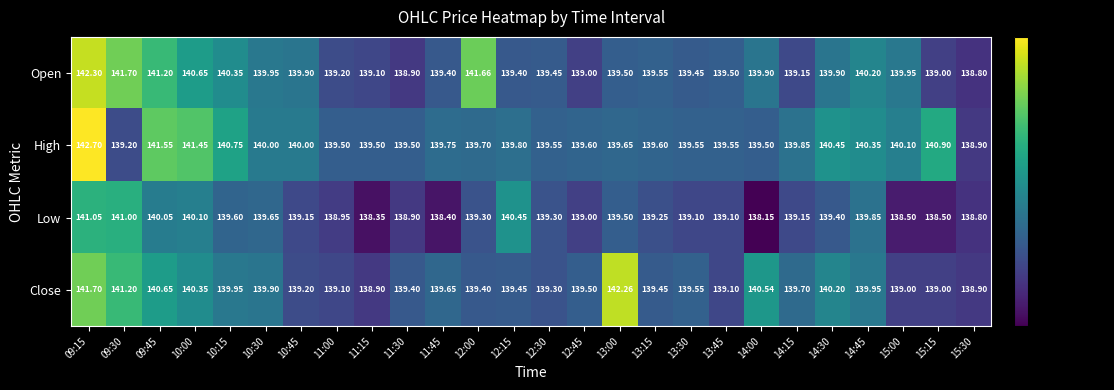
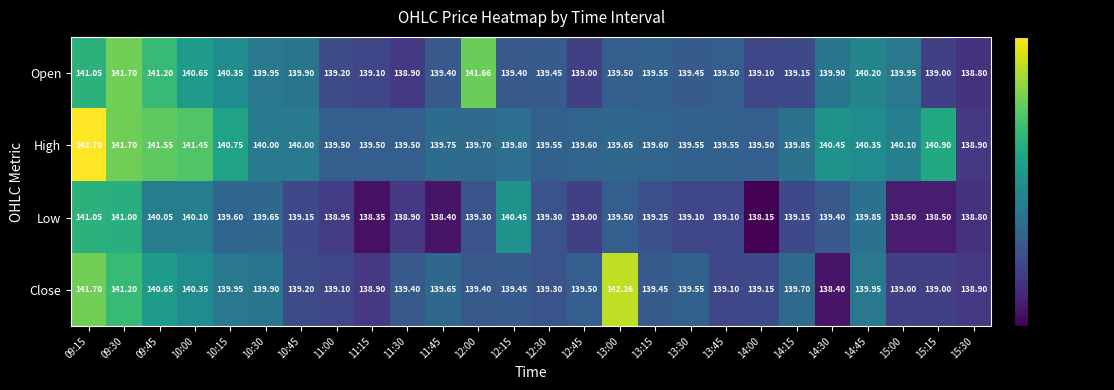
  {
    "Open": {
-     "09:15": 142.30,
+     "09:15": 141.05,
      "09:30": 141.70,
      "09:45": 141.20,
      "10:00": 140.65,
      "10:15": 140.35,
      "10:30": 139.95,
      "10:45": 139.90,
      "11:00": 139.20,
      "11:15": 139.10,
      "11:30": 138.90,
      "11:45": 139.40,
      "12:00": 141.66,
      "12:15": 139.40,
      "12:30": 139.45,
      "12:45": 139.00,
      "13:00": 139.50,
      "13:15": 139.55,
      "13:30": 139.45,
      "13:45": 139.50,
-     "14:00": 139.90,
+     "14:00": 139.10,
      "14:15": 139.15,
      "14:30": 139.90,
      "14:45": 140.20,
      "15:00": 139.95,
      "15:15": 139.00,
      "15:30": 138.80
    },
    "High": {
      "09:15": 142.70,
-     "09:30": 139.20,
+     "09:30": 141.70,
      "09:45": 141.55,
      "10:00": 141.45,
      "10:15": 140.75,
      "10:30": 140.00,
      "10:45": 140.00,
      "11:00": 139.50,
      "11:15": 139.50,
      "11:30": 139.50,
      "11:45": 139.75,
      "12:00": 139.70,
      "12:15": 139.80,
      "12:30": 139.55,
      "12:45": 139.60,
      "13:00": 139.65,
      "13:15": 139.60,
      "13:30": 139.55,
      "13:45": 139.55,
      "14:00": 139.50,
      "14:15": 139.85,
      "14:30": 140.45,
      "14:45": 140.35,
      "15:00": 140.10,
      "15:15": 140.90,
      "15:30": 138.90
    },
    "Low": {
      "09:15": 141.05,
      "09:30": 141.00,
      "09:45": 140.05,
      "10:00": 140.10,
      "10:15": 139.60,
      "10:30": 139.65,
      "10:45": 139.15,
      "11:00": 138.95,
      "11:15": 138.35,
      "11:30": 138.90,
      "11:45": 138.40,
      "12:00": 139.30,
      "12:15": 140.45,
      "12:30": 139.30,
      "12:45": 139.00,
      "13:00": 139.50,
      "13:15": 139.25,
      "13:30": 139.10,
      "13:45": 139.10,
      "14:00": 138.15,
      "14:15": 139.15,
      "14:30": 139.40,
      "14:45": 139.85,
      "15:00": 138.50,
      "15:15": 138.50,
      "15:30": 138.80
    },
    "Close": {
      "09:15": 141.70,
      "09:30": 141.20,
      "09:45": 140.65,
      "10:00": 140.35,
      "10:15": 139.95,
      "10:30": 139.90,
      "10:45": 139.20,
      "11:00": 139.10,
      "11:15": 138.90,
      "11:30": 139.40,
      "11:45": 139.65,
      "12:00": 139.40,
      "12:15": 139.45,
      "12:30": 139.30,
      "12:45": 139.50,
      "13:00": 142.26,
      "13:15": 139.45,
      "13:30": 139.55,
      "13:45": 139.10,
-     "14:00": 140.54,
+     "14:00": 139.15,
      "14:15": 139.70,
-     "14:30": 140.20,
+     "14:30": 138.40,
      "14:45": 139.95,
      "15:00": 139.00,
      "15:15": 139.00,
      "15:30": 138.90
    }
  }
